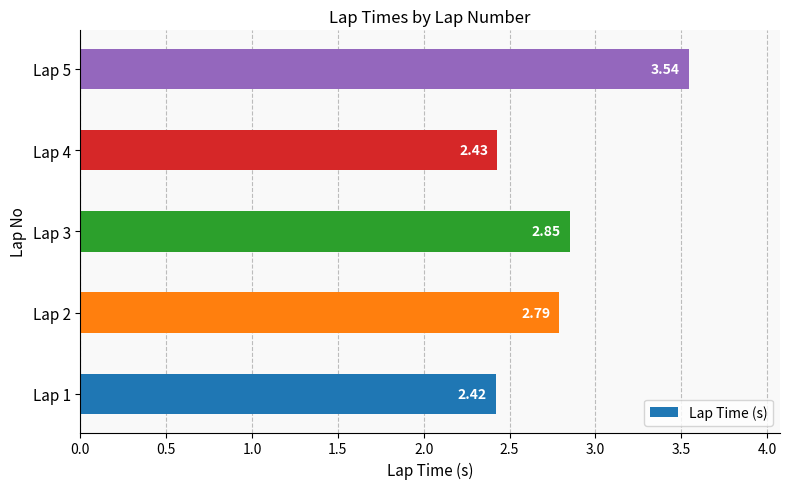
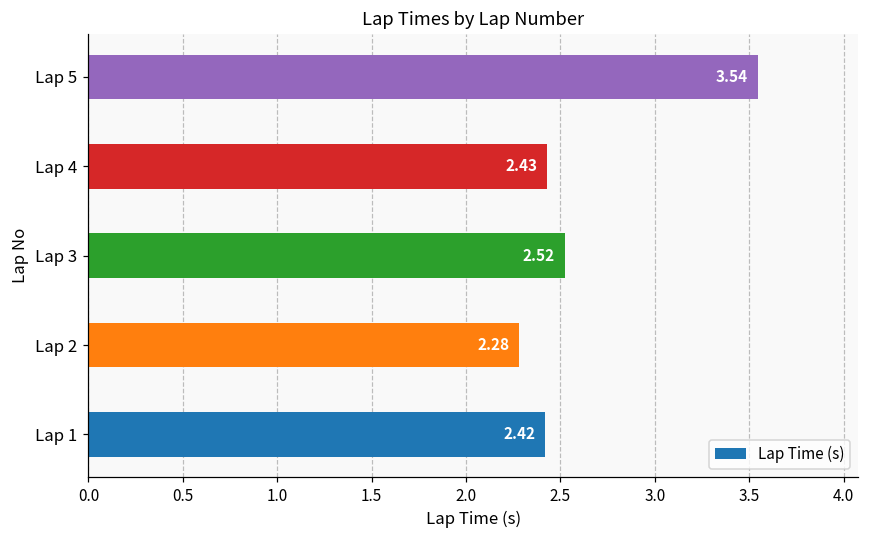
  {
    "Lap 5": 3.54,
    "Lap 4": 2.43,
-   "Lap 3": 2.85,
-   "Lap 2": 2.79,
+   "Lap 3": 2.52,
+   "Lap 2": 2.28,
    "Lap 1": 2.42
  }
